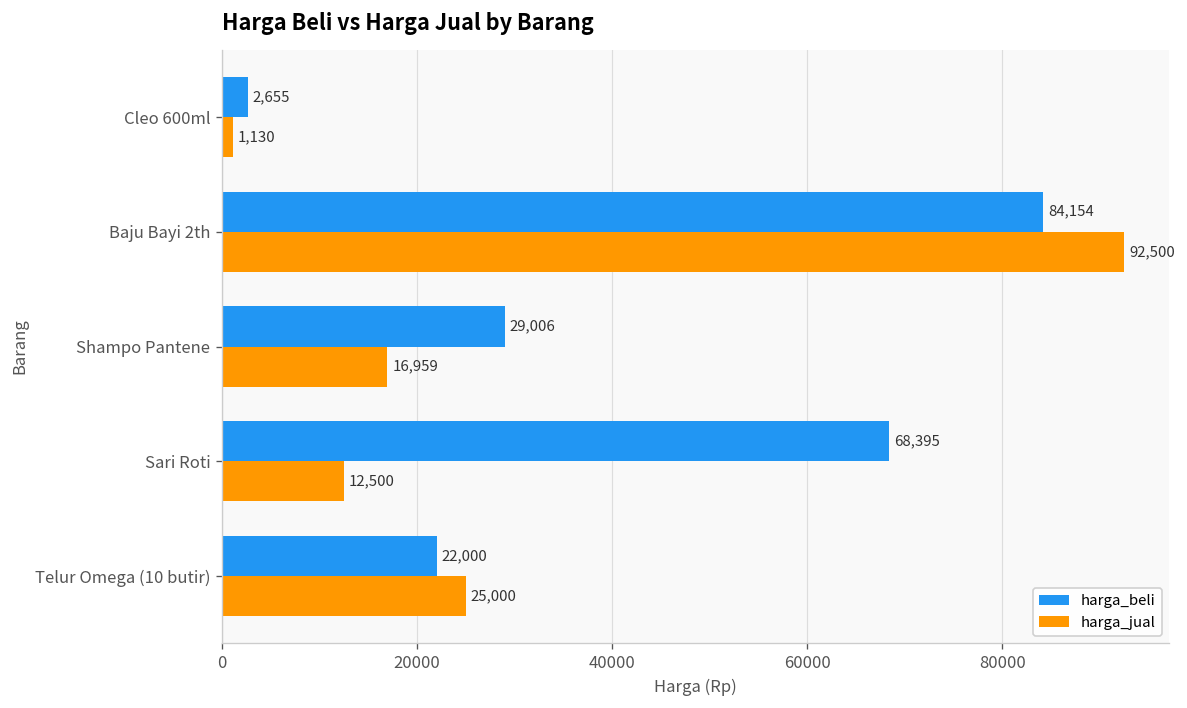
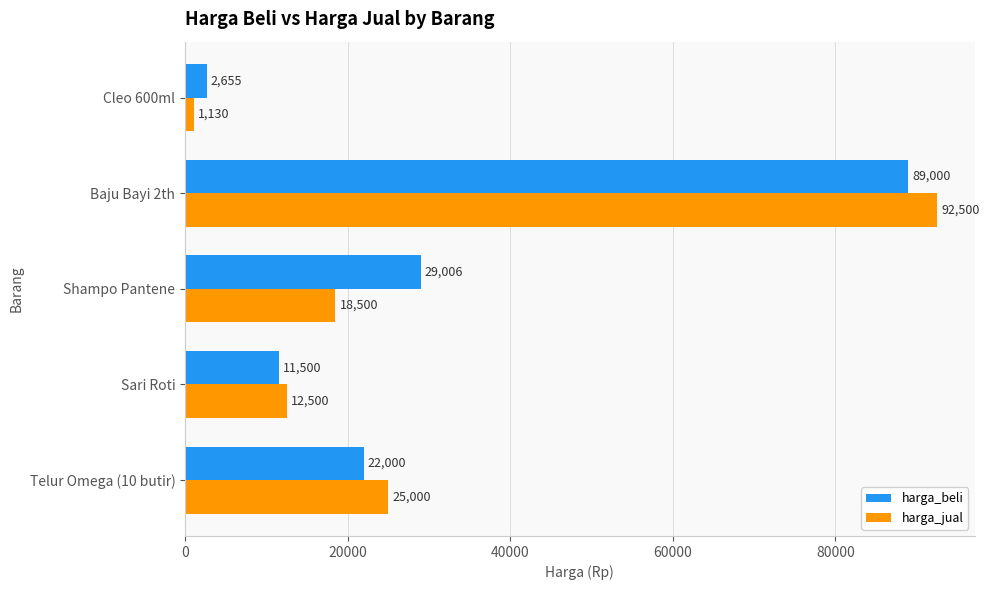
  {
    "harga_beli": {
      "Cleo 600ml": "2,655",
-     "Baju Bayi 2th": "84,154",
+     "Baju Bayi 2th": "89,000",
      "Shampo Pantene": "29,006",
-     "Sari Roti": "68,395",
+     "Sari Roti": "11,500",
      "Telur Omega (10 butir)": "22,000"
    },
    "harga_jual": {
      "Cleo 600ml": "1,130",
      "Baju Bayi 2th": "92,500",
-     "Shampo Pantene": "16,959",
+     "Shampo Pantene": "18,500",
      "Sari Roti": "12,500",
      "Telur Omega (10 butir)": "25,000"
    }
  }
